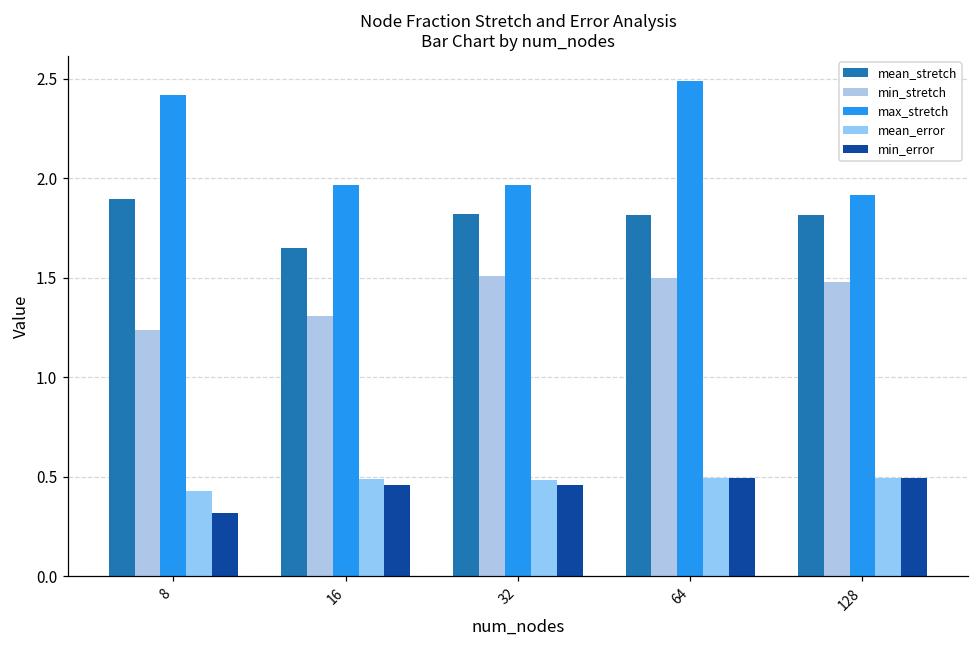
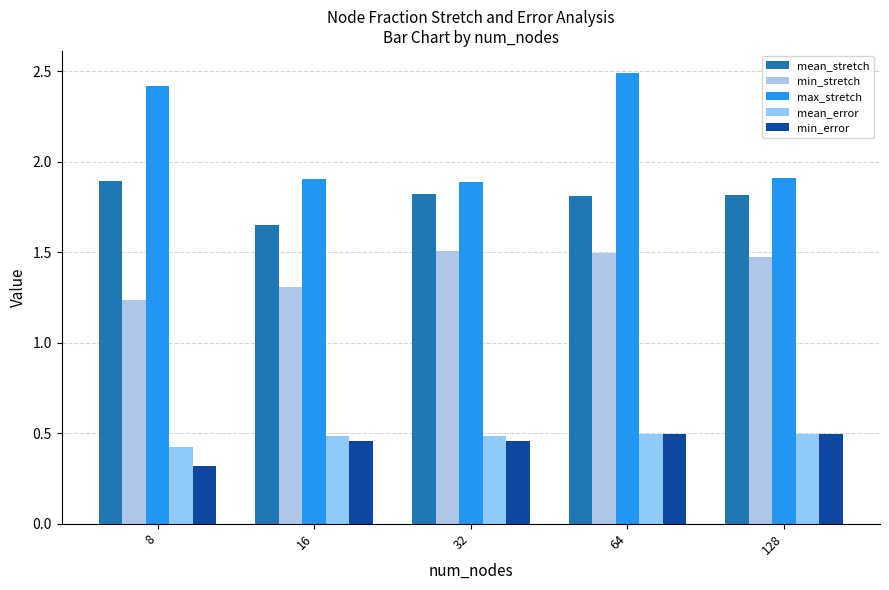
  {
    "max_stretch": {
      "8": 2.42,
-     "16": 1.97,
-     "32": 1.96,
+     "16": 1.91,
+     "32": 1.89,
      "64": 2.49,
      "128": 1.91
    }
  }
